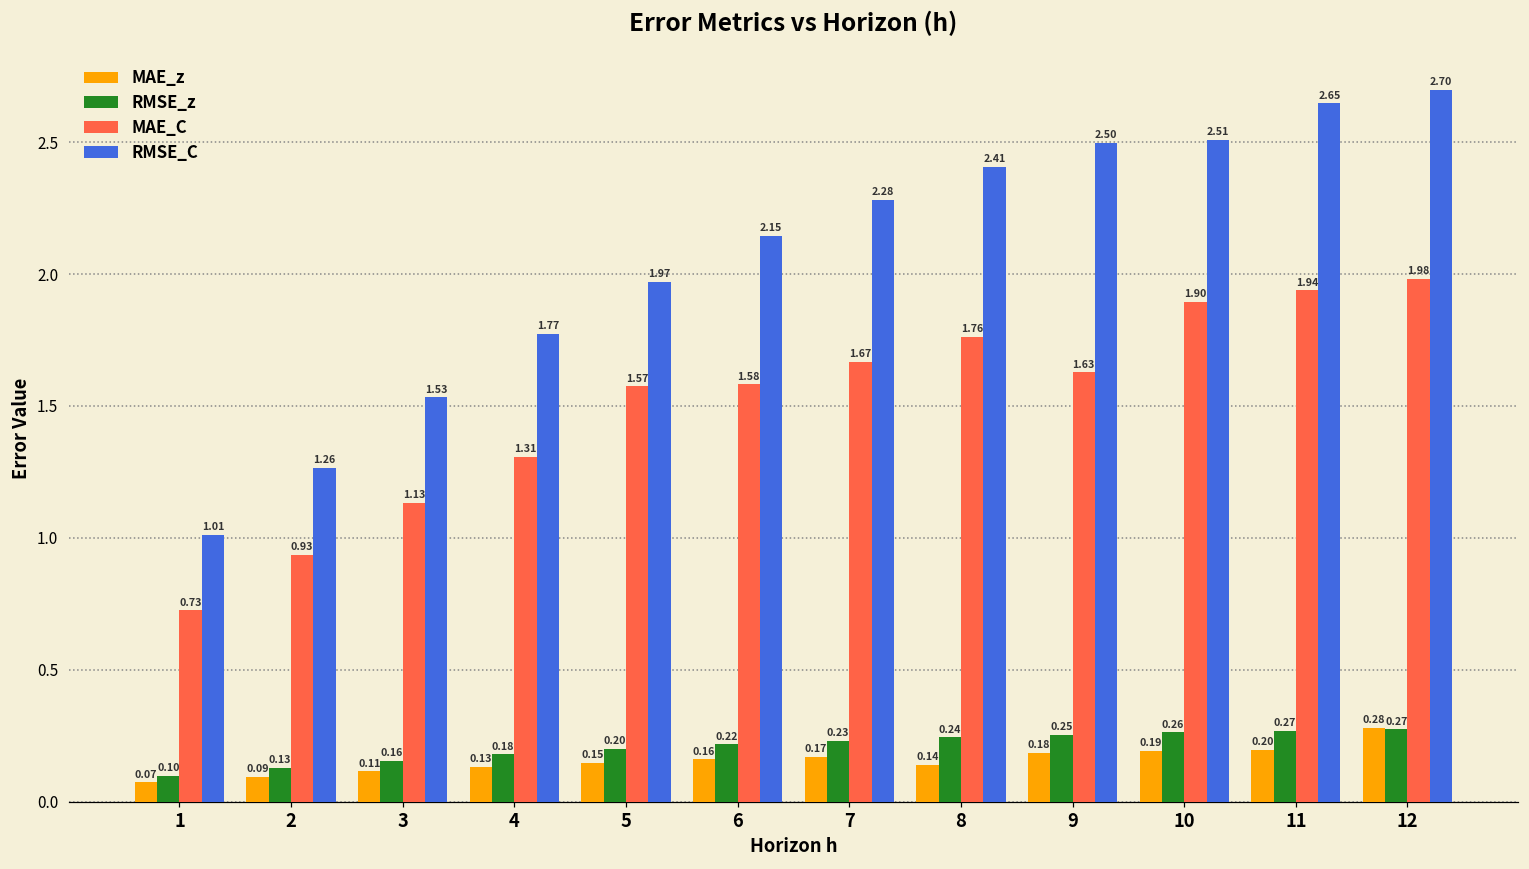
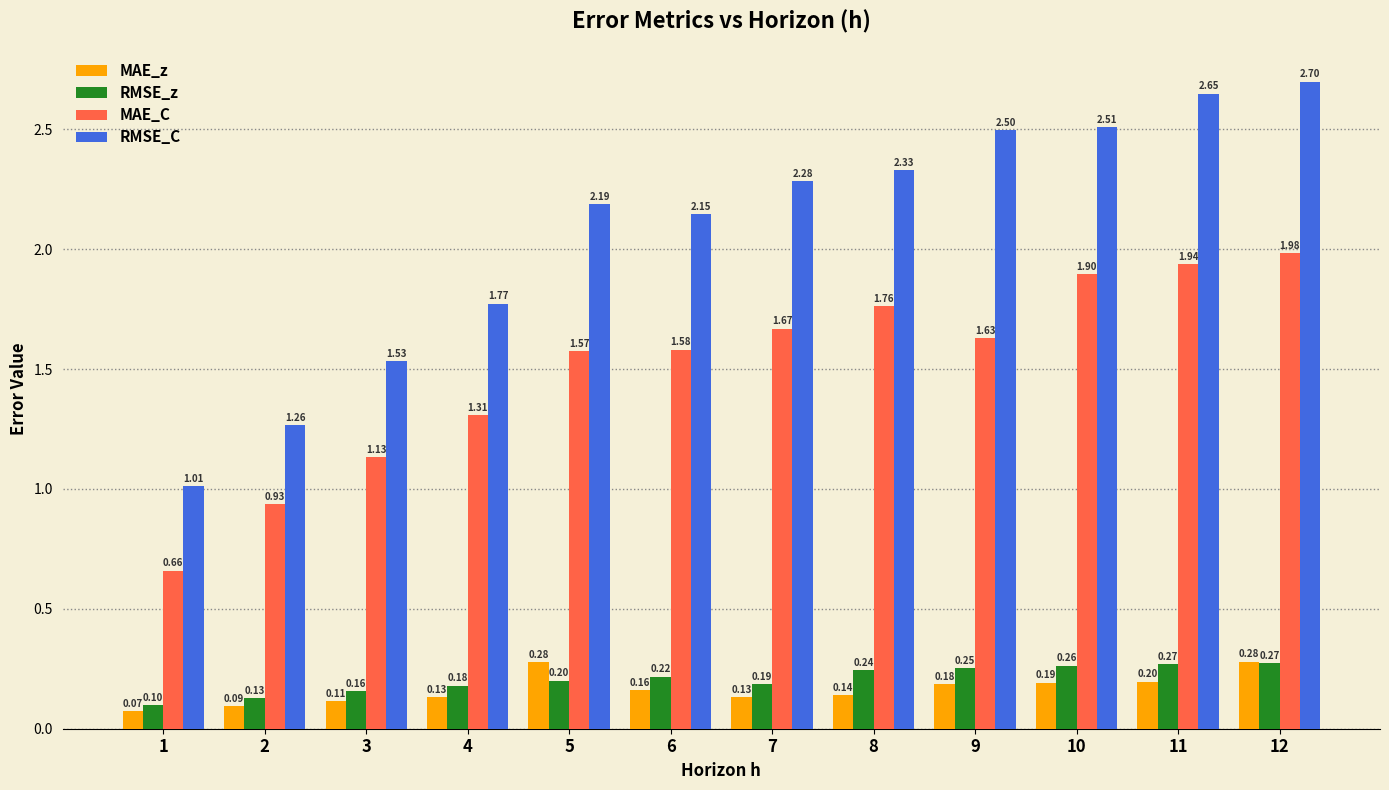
  {
    "MAE_z": {
      "1": 0.07,
      "2": 0.09,
      "3": 0.11,
      "4": 0.13,
-     "5": 0.15,
+     "5": 0.28,
      "6": 0.16,
-     "7": 0.17,
+     "7": 0.13,
      "8": 0.14,
      "9": 0.18,
      "10": 0.19,
      "11": 0.20,
      "12": 0.28
    },
    "RMSE_z": {
      "1": 0.10,
      "2": 0.13,
      "3": 0.16,
      "4": 0.18,
      "5": 0.20,
      "6": 0.22,
-     "7": 0.23,
+     "7": 0.19,
      "8": 0.24,
      "9": 0.25,
      "10": 0.26,
      "11": 0.27,
      "12": 0.27
    },
    "MAE_C": {
-     "1": 0.73,
+     "1": 0.66,
      "2": 0.93,
      "3": 1.13,
      "4": 1.31,
      "5": 1.57,
      "6": 1.58,
      "7": 1.67,
      "8": 1.76,
      "9": 1.63,
      "10": 1.90,
      "11": 1.94,
      "12": 1.98
    },
    "RMSE_C": {
      "1": 1.01,
      "2": 1.26,
      "3": 1.53,
      "4": 1.77,
-     "5": 1.97,
+     "5": 2.19,
      "6": 2.15,
      "7": 2.28,
-     "8": 2.41,
+     "8": 2.33,
      "9": 2.50,
      "10": 2.51,
      "11": 2.65,
      "12": 2.70
    }
  }
